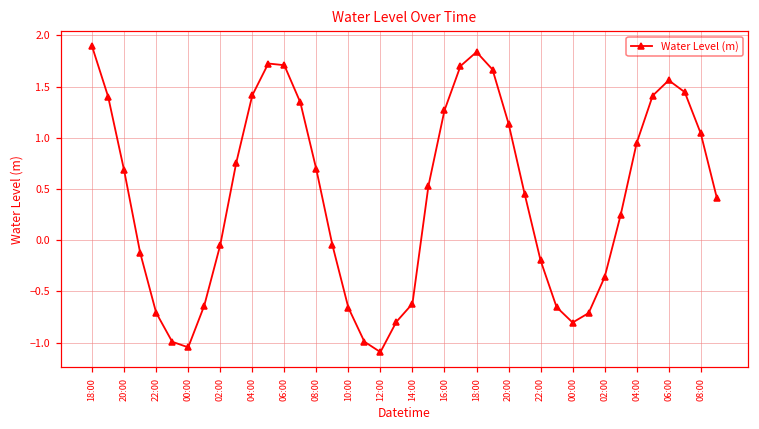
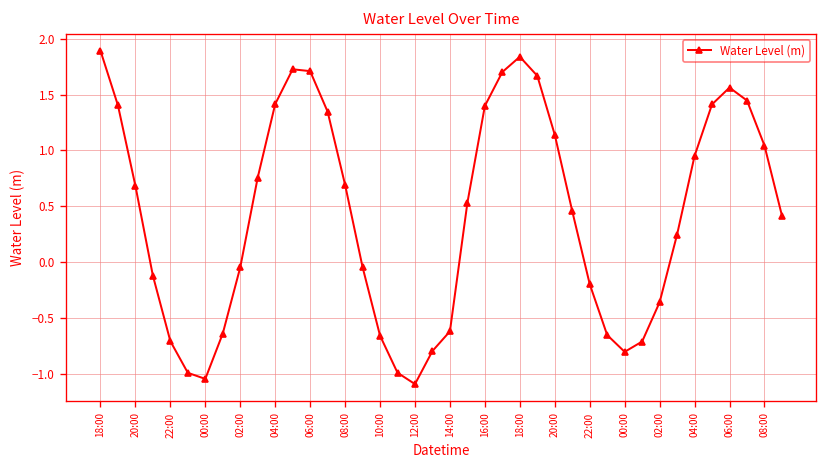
  {
    "10:00": -0.7,
    "12:00": -1.1,
    "14:00": -0.6,
-   "16:00": 1.3
+   "16:00": 1.4
  }
